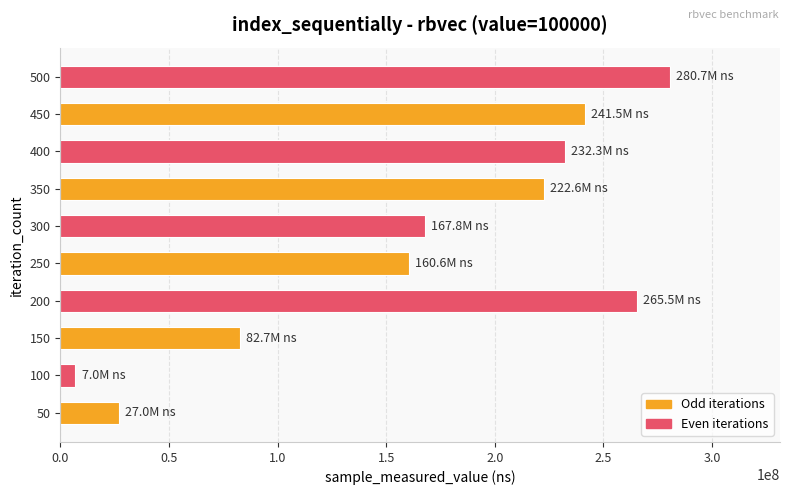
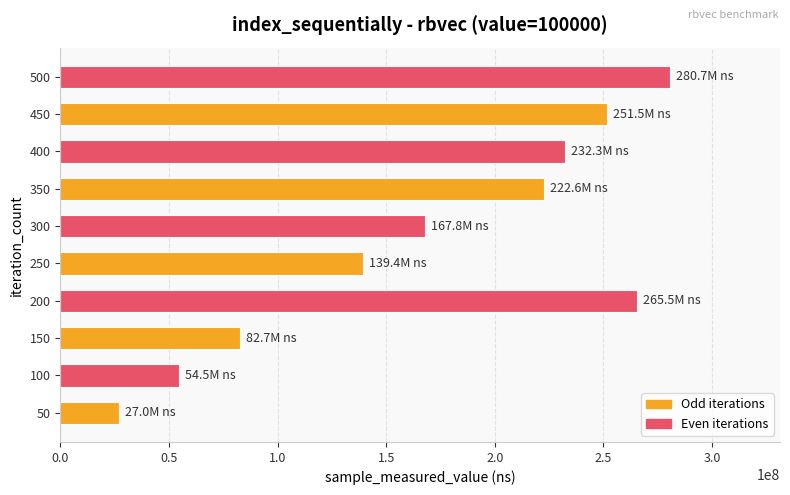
  {
    "500": "280.7M",
-   "450": "241.5M",
+   "450": "251.5M",
    "400": "232.3M",
    "350": "222.6M",
    "300": "167.8M",
-   "250": "160.6M",
+   "250": "139.4M",
    "200": "265.5M",
    "150": "82.7M",
-   "100": "7.0M",
+   "100": "54.5M",
    "50": "27.0M"
  }
